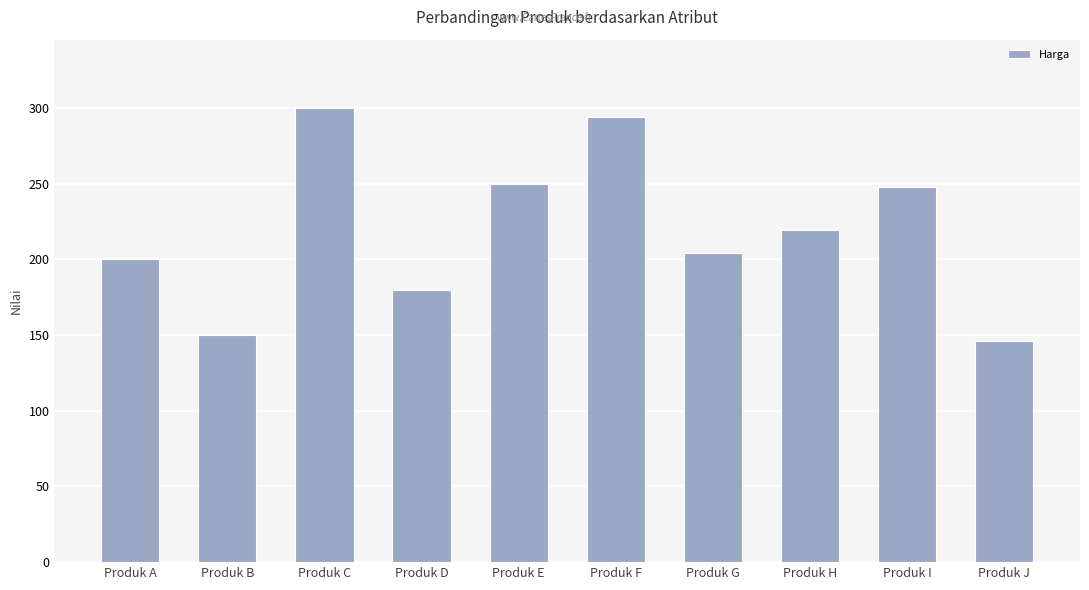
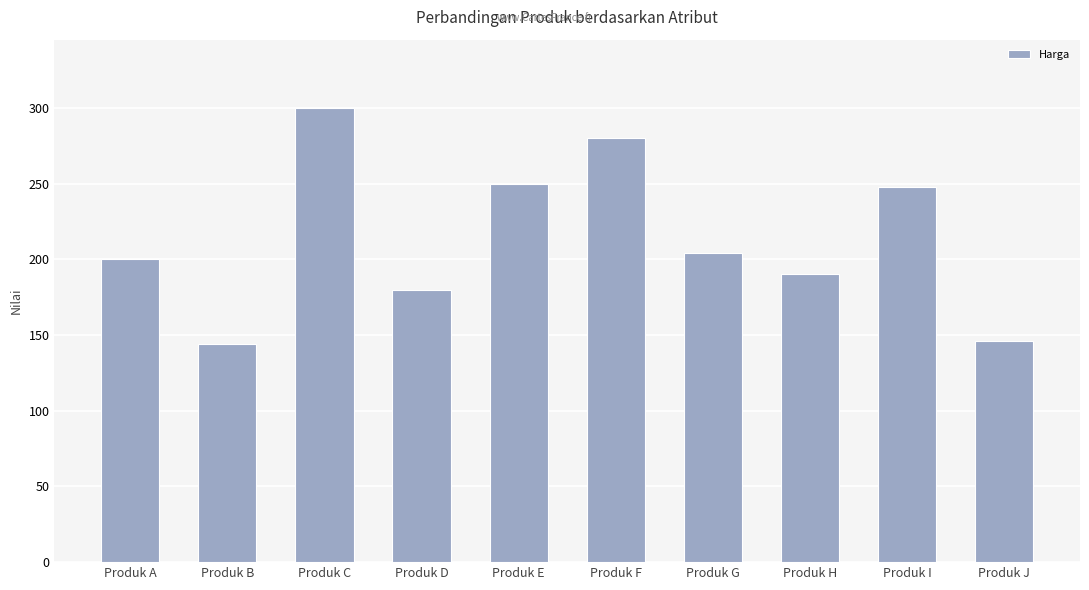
  {
    "Produk A": 200,
-   "Produk B": 150,
+   "Produk B": 144,
    "Produk C": 300,
    "Produk D": 180,
    "Produk E": 250,
-   "Produk F": 294,
+   "Produk F": 280,
    "Produk G": 204,
-   "Produk H": 219,
+   "Produk H": 190,
    "Produk I": 248,
    "Produk J": 146
  }
